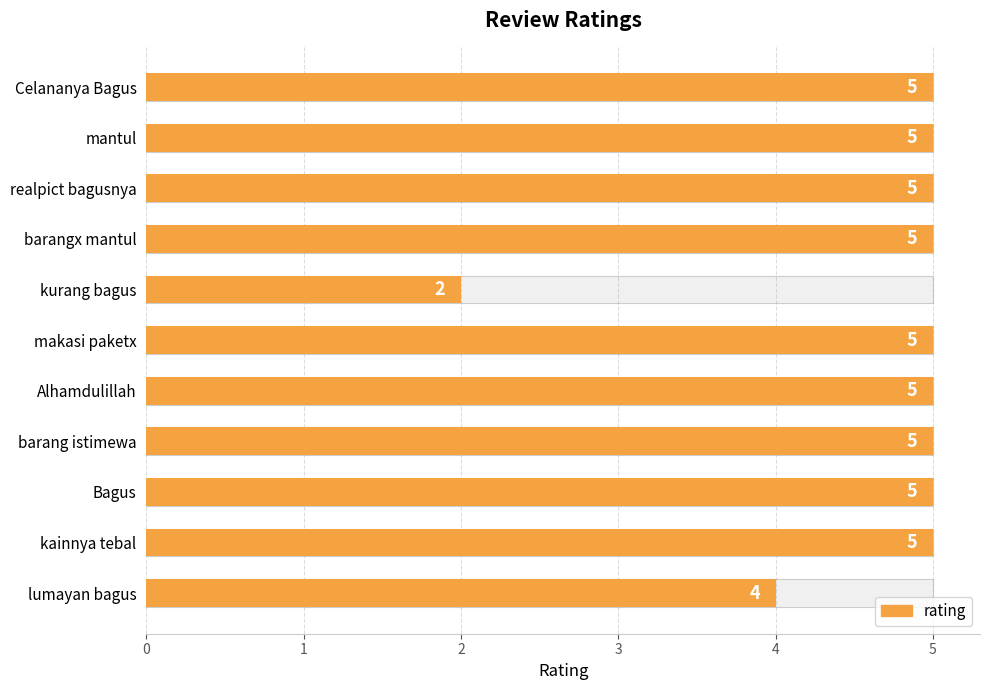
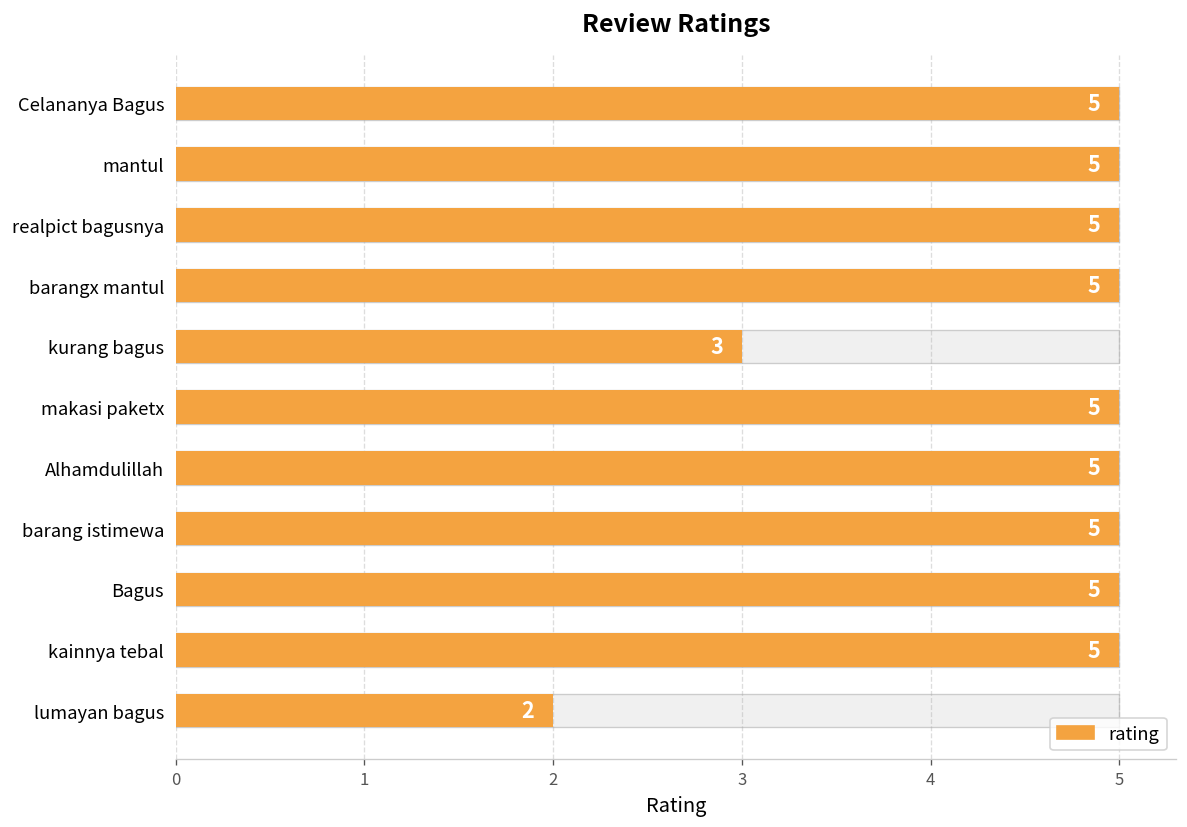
  {
    "rating": {
      "Celananya Bagus": 5,
      "mantul": 5,
      "realpict bagusnya": 5,
      "barangx mantul": 5,
-     "kurang bagus": 2,
+     "kurang bagus": 3,
      "makasi paketx": 5,
      "Alhamdulillah": 5,
      "barang istimewa": 5,
      "Bagus": 5,
      "kainnya tebal": 5,
-     "lumayan bagus": 4
+     "lumayan bagus": 2
    }
  }
